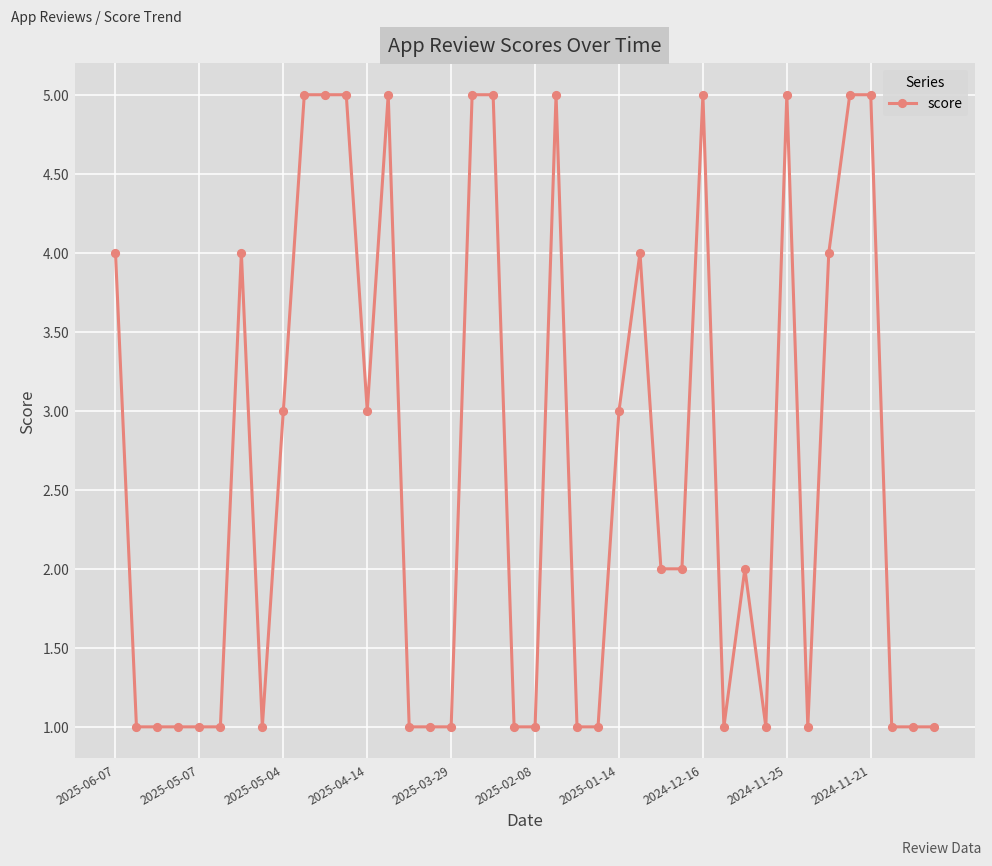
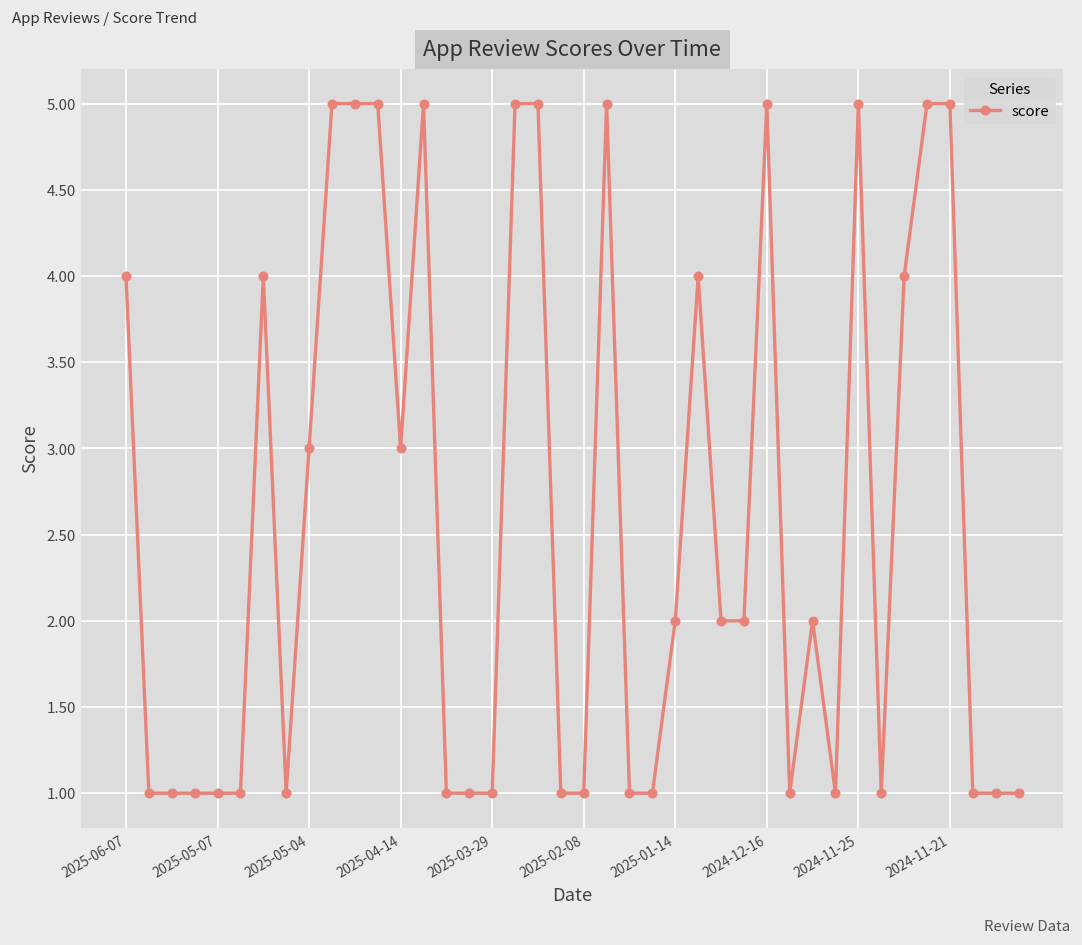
  {
    "2025-06-07": 4,
    "2025-05-07": 1,
    "2025-05-04": 3,
    "2025-04-14": 3,
    "2025-03-29": 1,
    "2025-02-08": 1,
-   "2025-01-14": 3,
+   "2025-01-14": 2,
    "2024-12-16": 5,
    "2024-11-25": 5
  }
